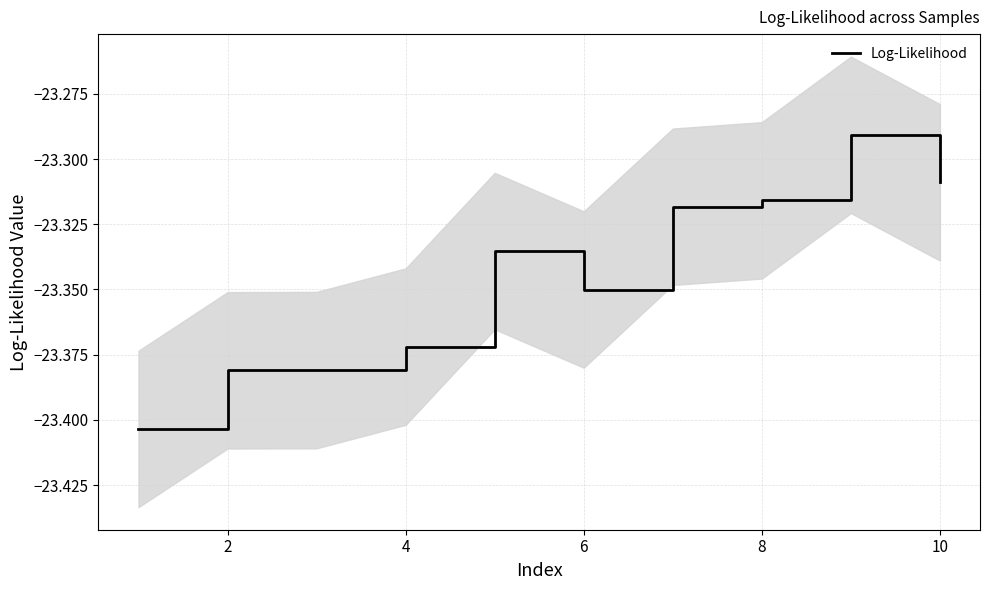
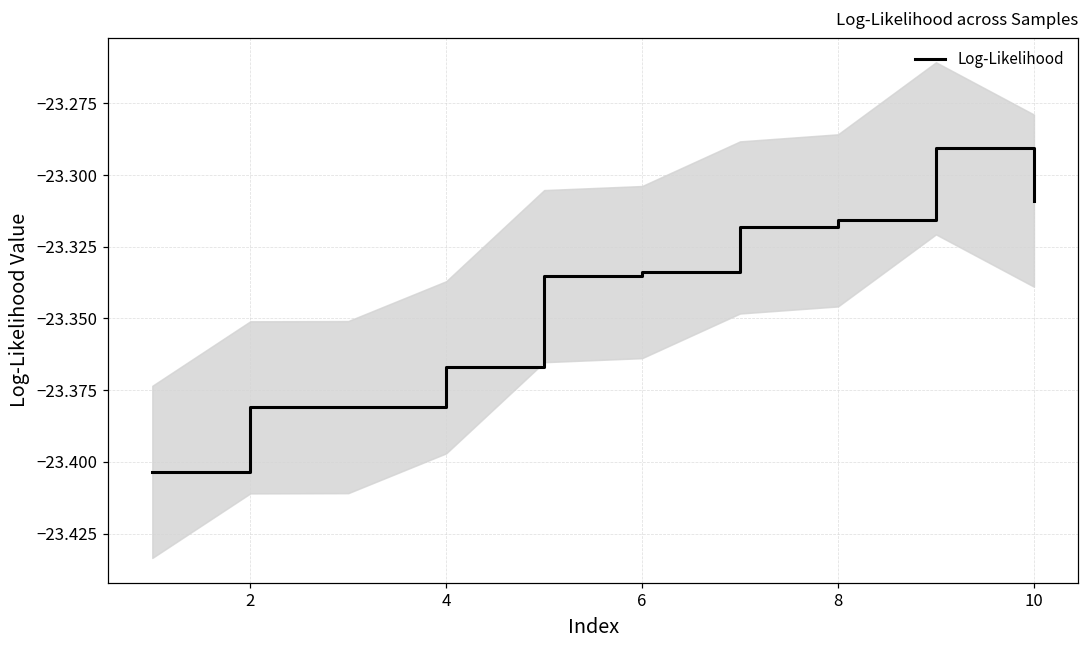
  {
    "Log-Likelihood": {
      "2": -23.381,
-     "4": -23.372,
-     "6": -23.350,
+     "4": -23.367,
+     "6": -23.334,
      "8": -23.316,
      "10": -23.309
    }
  }
